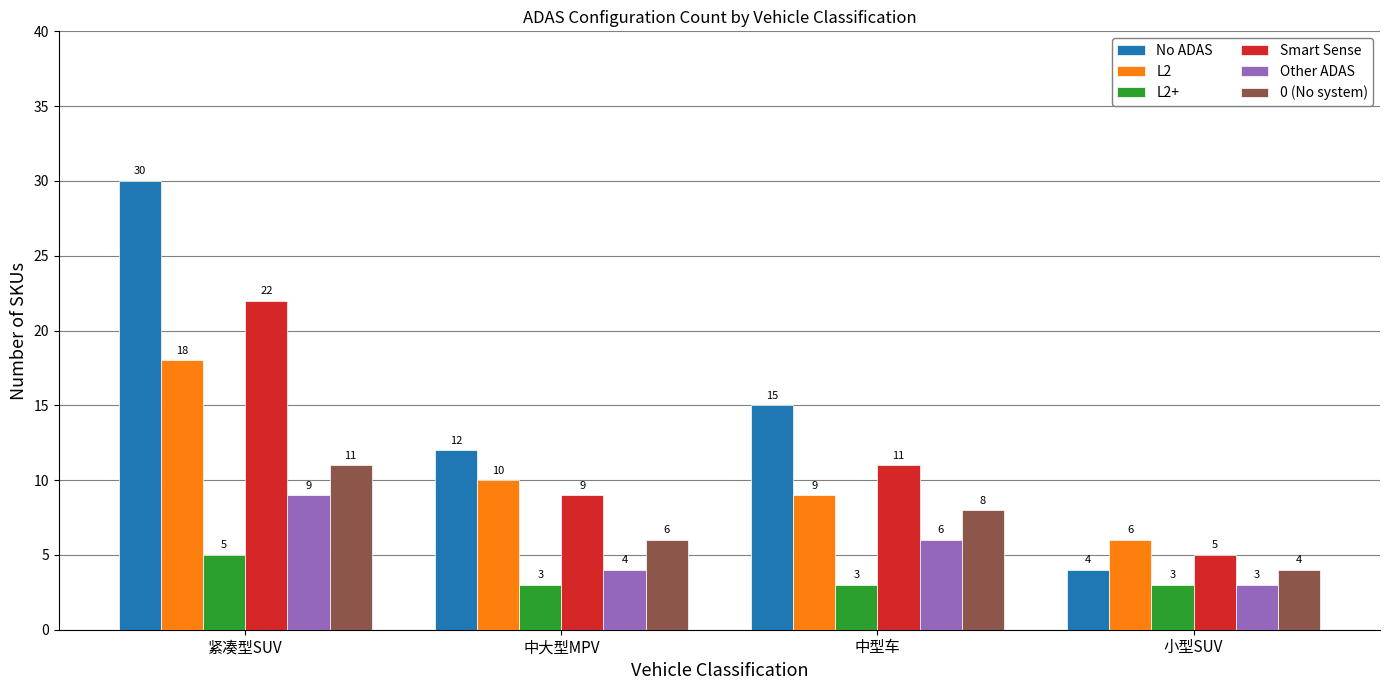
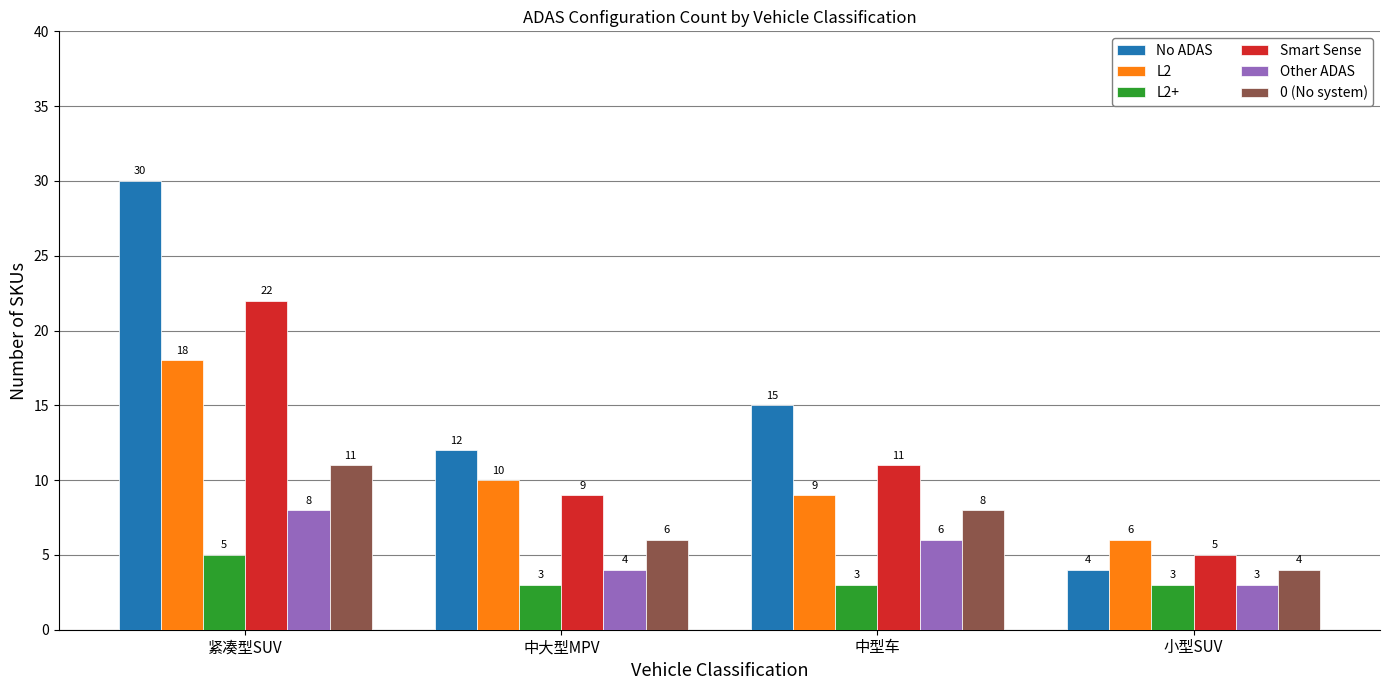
  {
    "No ADAS": {
      "紧凑型SUV": 30,
      "中大型MPV": 12,
      "中型车": 15,
      "小型SUV": 4
    },
    "L2": {
      "紧凑型SUV": 18,
      "中大型MPV": 10,
      "中型车": 9,
      "小型SUV": 6
    },
    "L2+": {
      "紧凑型SUV": 5,
      "中大型MPV": 3,
      "中型车": 3,
      "小型SUV": 3
    },
    "Smart Sense": {
      "紧凑型SUV": 22,
      "中大型MPV": 9,
      "中型车": 11,
      "小型SUV": 5
    },
    "Other ADAS": {
-     "紧凑型SUV": 9,
+     "紧凑型SUV": 8,
      "中大型MPV": 4,
      "中型车": 6,
      "小型SUV": 3
    },
    "0 (No system)": {
      "紧凑型SUV": 11,
      "中大型MPV": 6,
      "中型车": 8,
      "小型SUV": 4
    }
  }
